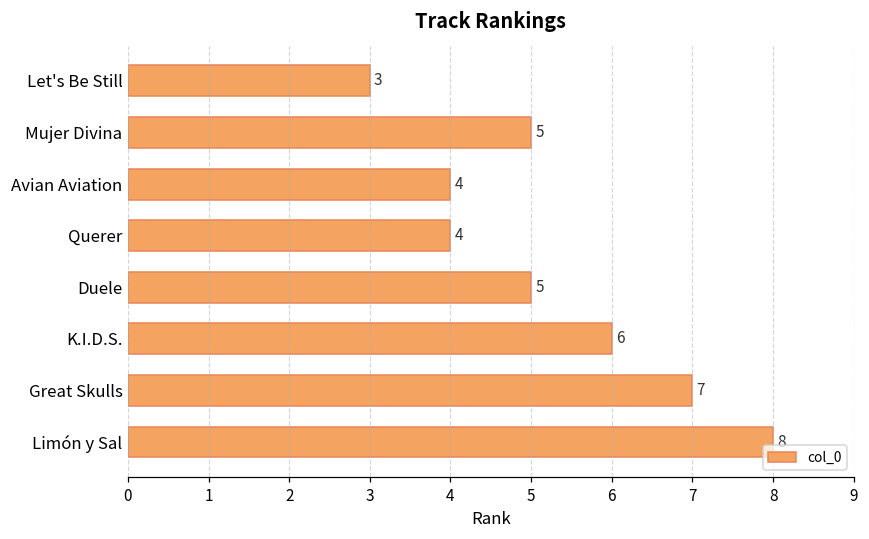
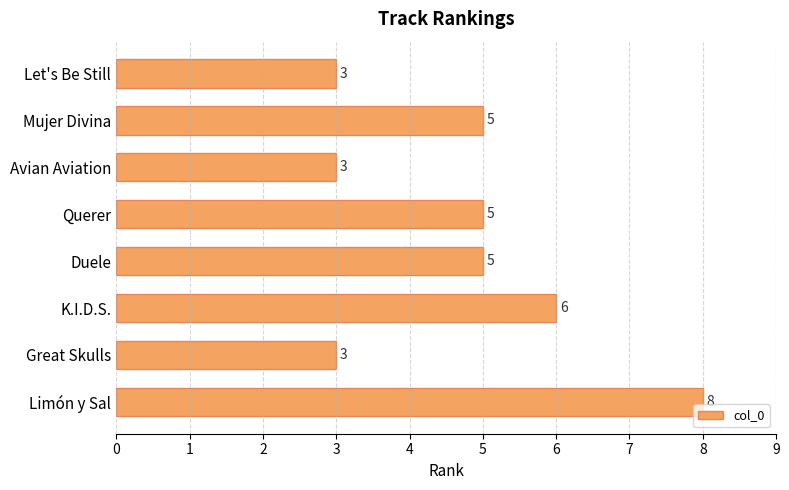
  {
    "Let's Be Still": 3,
    "Mujer Divina": 5,
-   "Avian Aviation": 4,
-   "Querer": 4,
+   "Avian Aviation": 3,
+   "Querer": 5,
    "Duele": 5,
    "K.I.D.S.": 6,
-   "Great Skulls": 7
+   "Great Skulls": 3
  }
